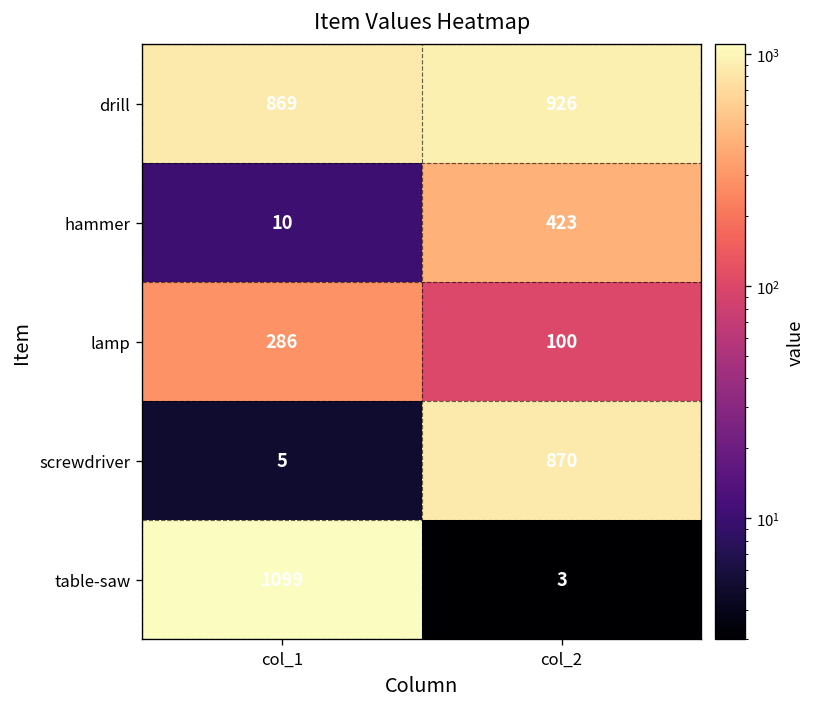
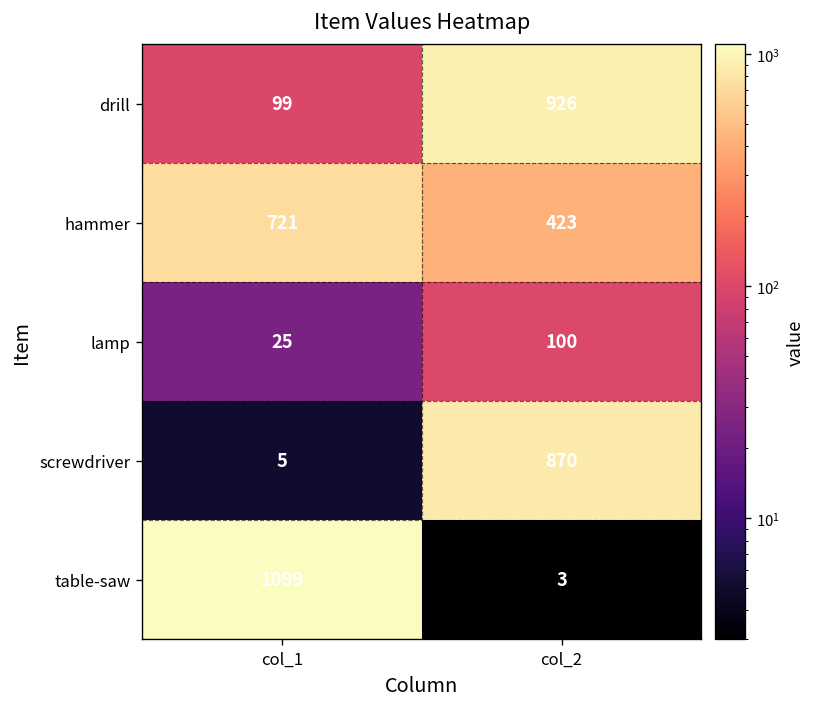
  {
    "drill": {
-     "col_1": 869,
+     "col_1": 99,
      "col_2": 926
    },
    "hammer": {
-     "col_1": 10,
+     "col_1": 721,
      "col_2": 423
    },
    "lamp": {
-     "col_1": 286,
+     "col_1": 25,
      "col_2": 100
    },
    "screwdriver": {
      "col_1": 5,
      "col_2": 870
    },
    "table-saw": {
      "col_1": 1099,
      "col_2": 3
    }
  }
